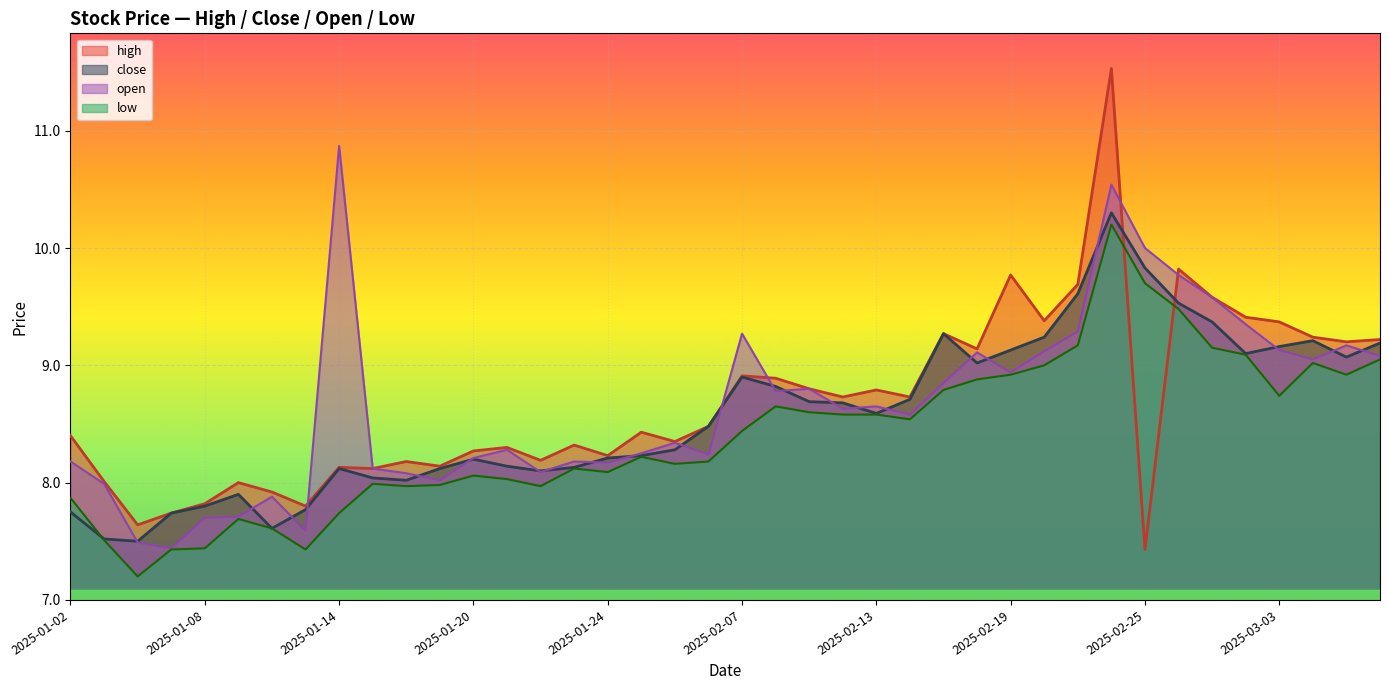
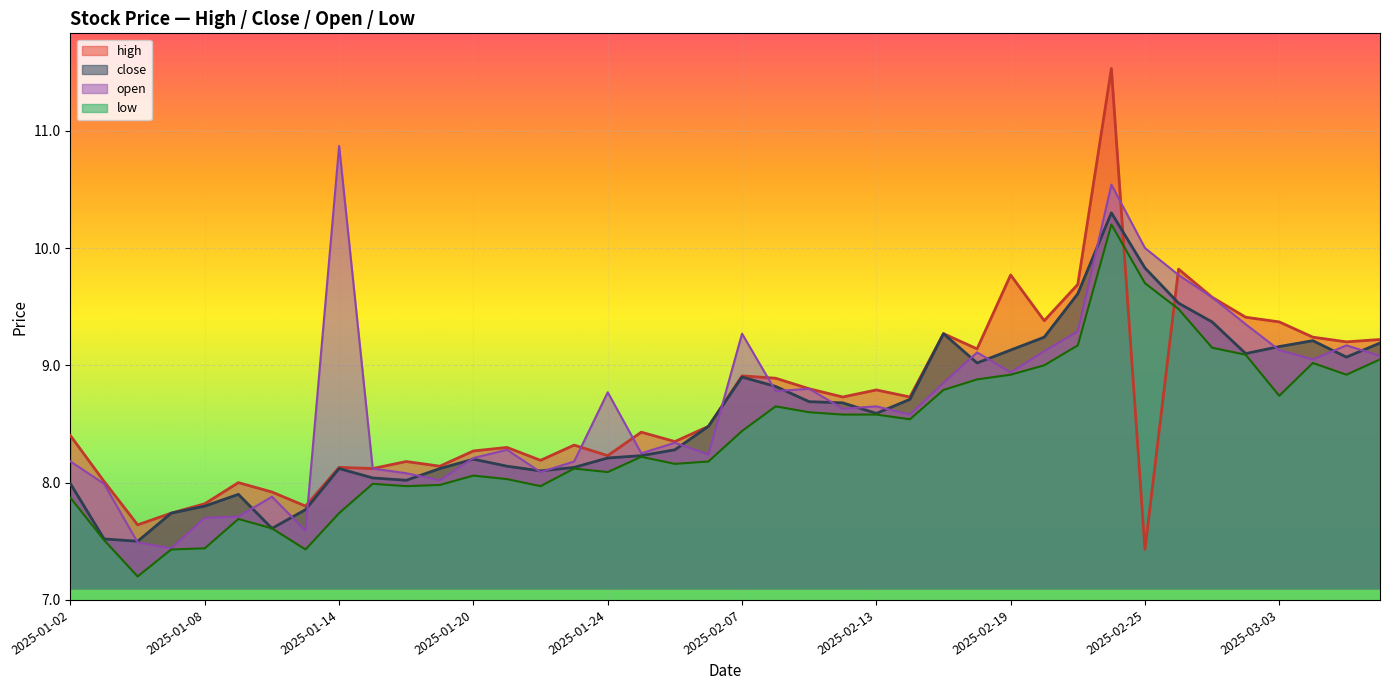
  {
    "high": {
      "2025-01-02": 8.40,
      "2025-01-20": 8.27,
      "2025-02-13": 8.79,
      "2025-02-19": 9.77,
      "2025-02-25": 7.43,
      "2025-03-03": 9.37
    },
    "close": {
-     "2025-01-02": 7.75,
+     "2025-01-02": 7.99,
      "2025-02-19": 9.13,
      "2025-02-25": 9.83,
      "2025-03-03": 9.16
    },
    "open": {
      "2025-01-02": 8.18,
      "2025-01-08": 7.70,
      "2025-01-14": 10.87,
-     "2025-01-24": 8.17,
+     "2025-01-24": 8.77,
      "2025-02-07": 9.27,
      "2025-02-13": 8.65,
      "2025-02-25": 10.00,
      "2025-03-03": 9.13
    },
    "low": {
      "2025-01-02": 7.87,
      "2025-01-08": 7.44,
      "2025-01-14": 7.74,
      "2025-01-20": 8.06,
      "2025-01-24": 8.09,
      "2025-02-07": 8.44,
      "2025-02-25": 9.70,
      "2025-03-03": 8.74
    }
  }
